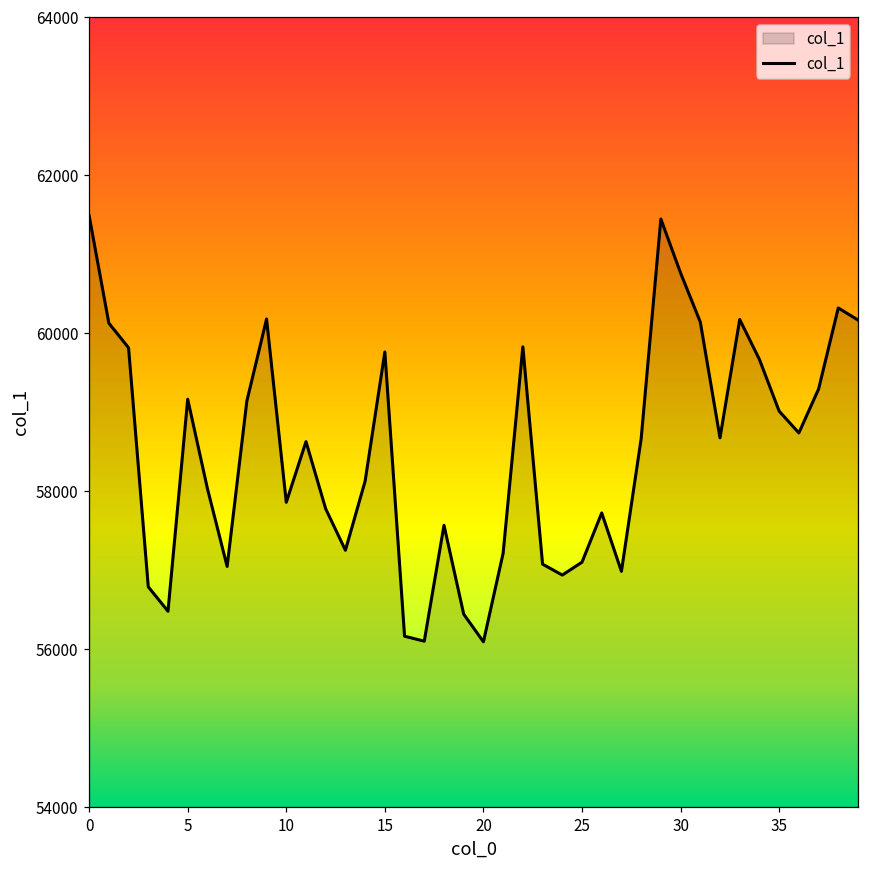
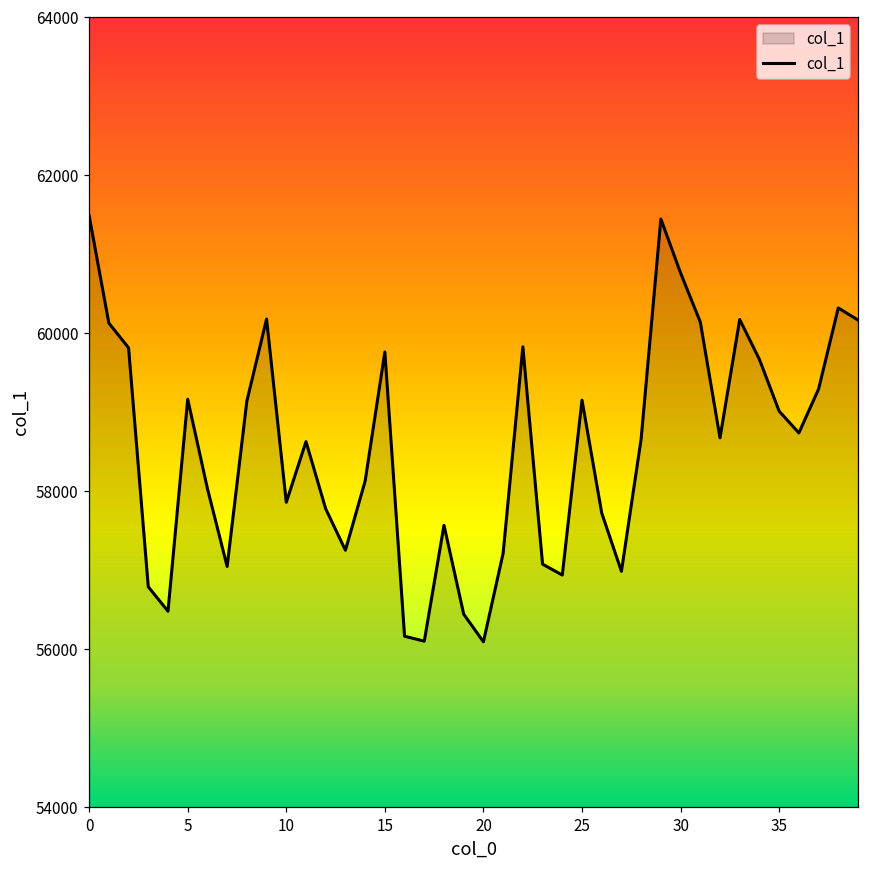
  {
    "0": 61500,
    "5": 59200,
    "10": 57900,
    "15": 59800,
    "20": 56100,
-   "25": 57100,
+   "25": 59200,
    "30": 60800,
    "35": 59000
  }
